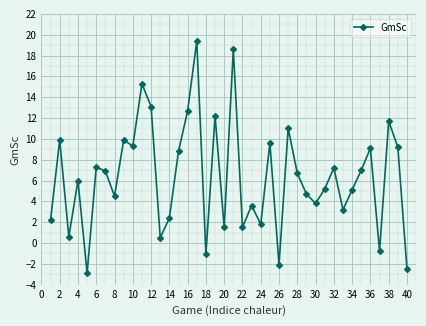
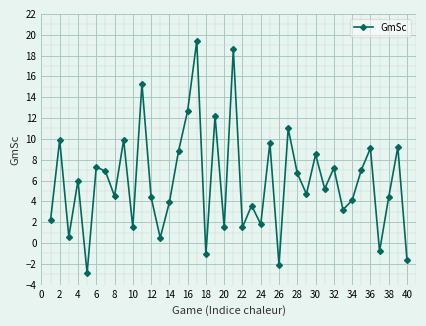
  {
    "2": 9.9,
    "4": 6.0,
    "6": 7.3,
    "8": 4.5,
-   "10": 9.3,
-   "12": 13.1,
-   "14": 2.4,
+   "10": 1.5,
+   "12": 4.4,
+   "14": 3.9,
    "16": 12.7,
    "18": -1.1,
    "20": 1.5,
    "22": 1.5,
    "24": 1.8,
    "26": -2.1,
    "28": 6.7,
-   "30": 3.8,
+   "30": 8.5,
    "32": 7.2,
-   "34": 5.1,
+   "34": 4.1,
    "36": 9.1,
-   "38": 11.7,
-   "40": -2.5
+   "38": 4.4,
+   "40": -1.6
  }
